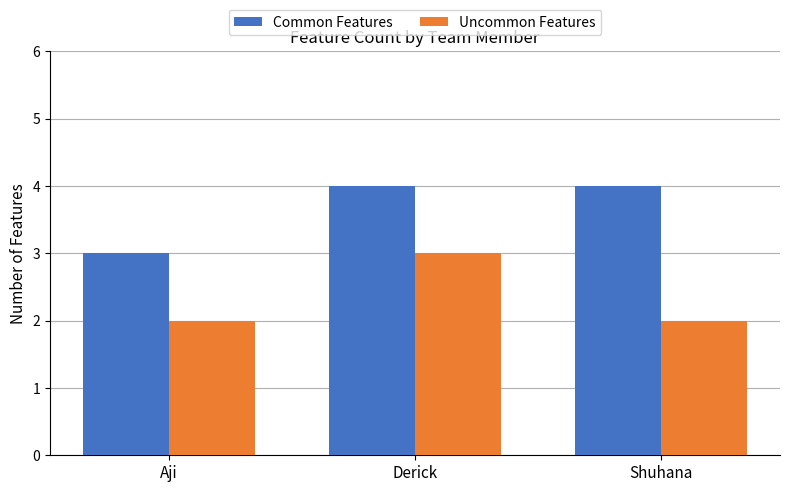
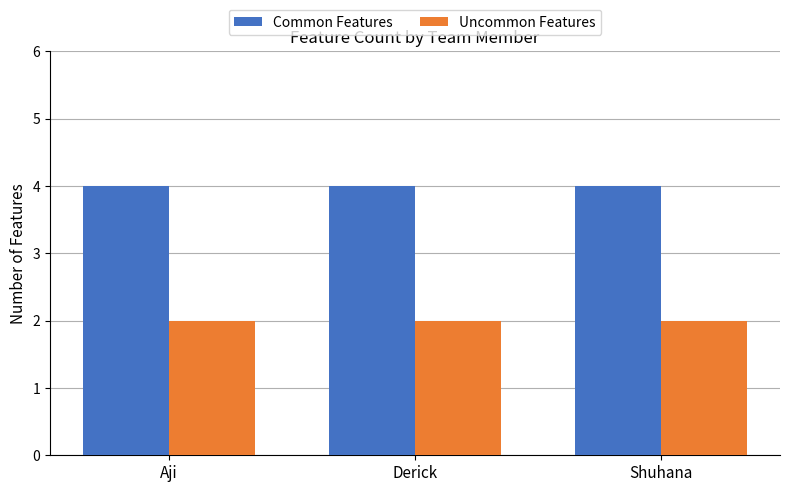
  {
    "Common Features": {
-     "Aji": 3,
+     "Aji": 4,
      "Derick": 4,
      "Shuhana": 4
    },
    "Uncommon Features": {
      "Aji": 2,
-     "Derick": 3,
+     "Derick": 2,
      "Shuhana": 2
    }
  }
